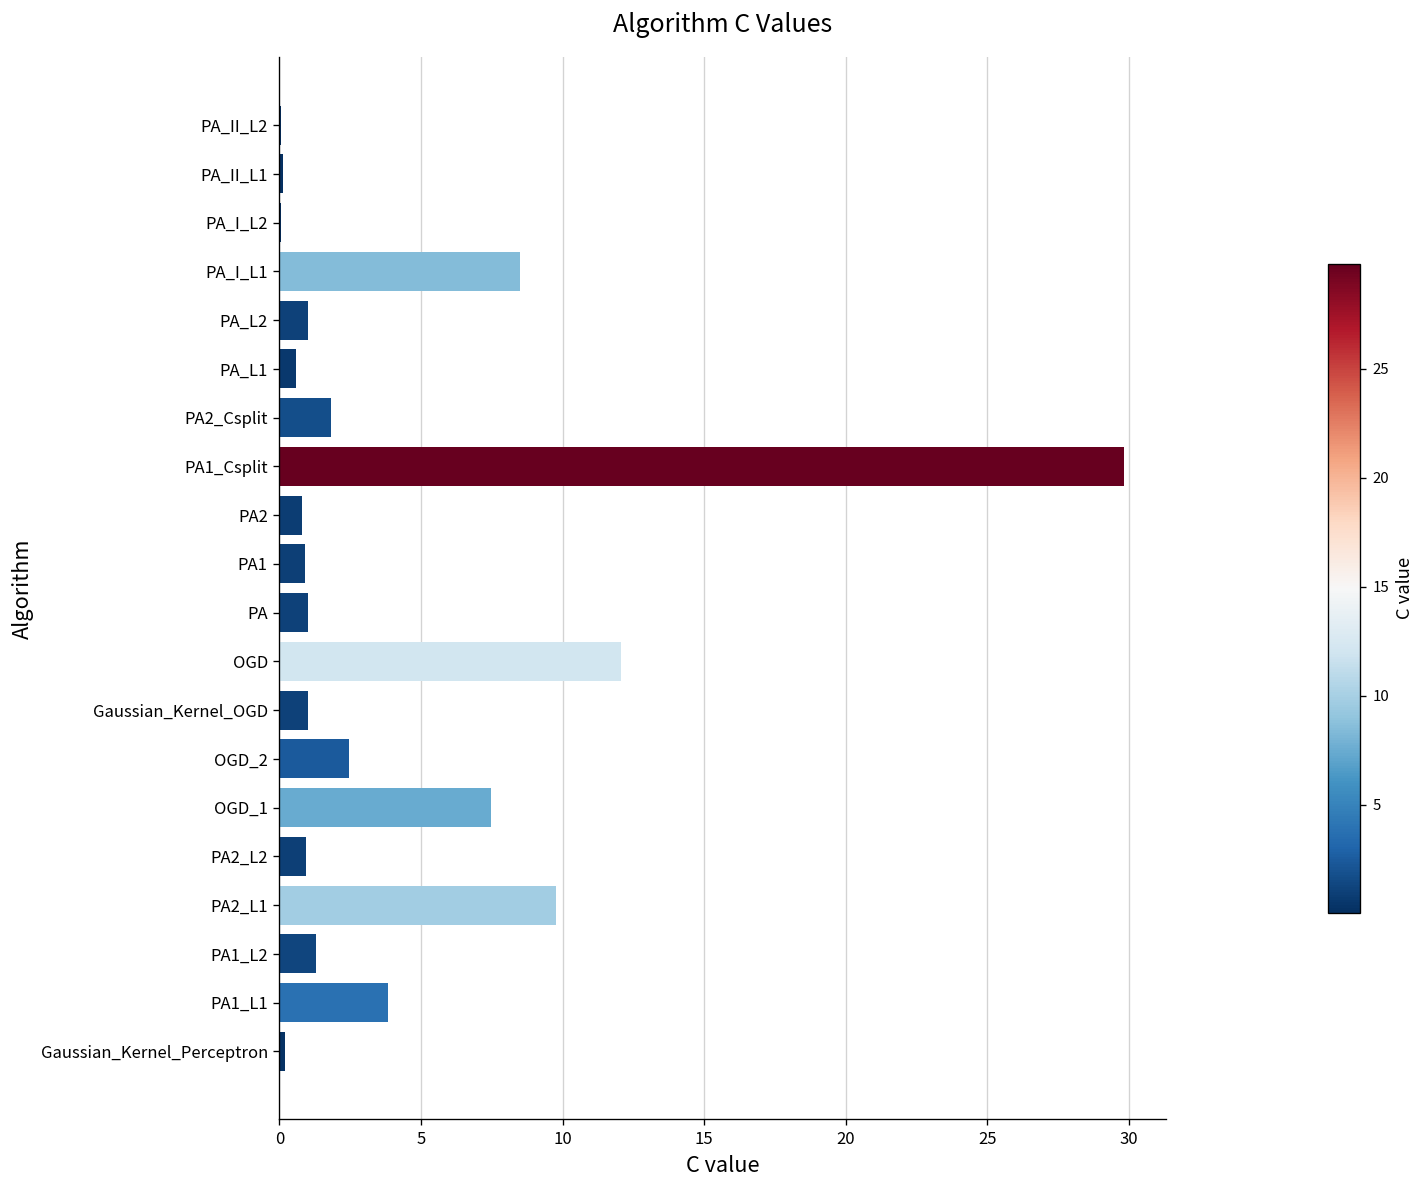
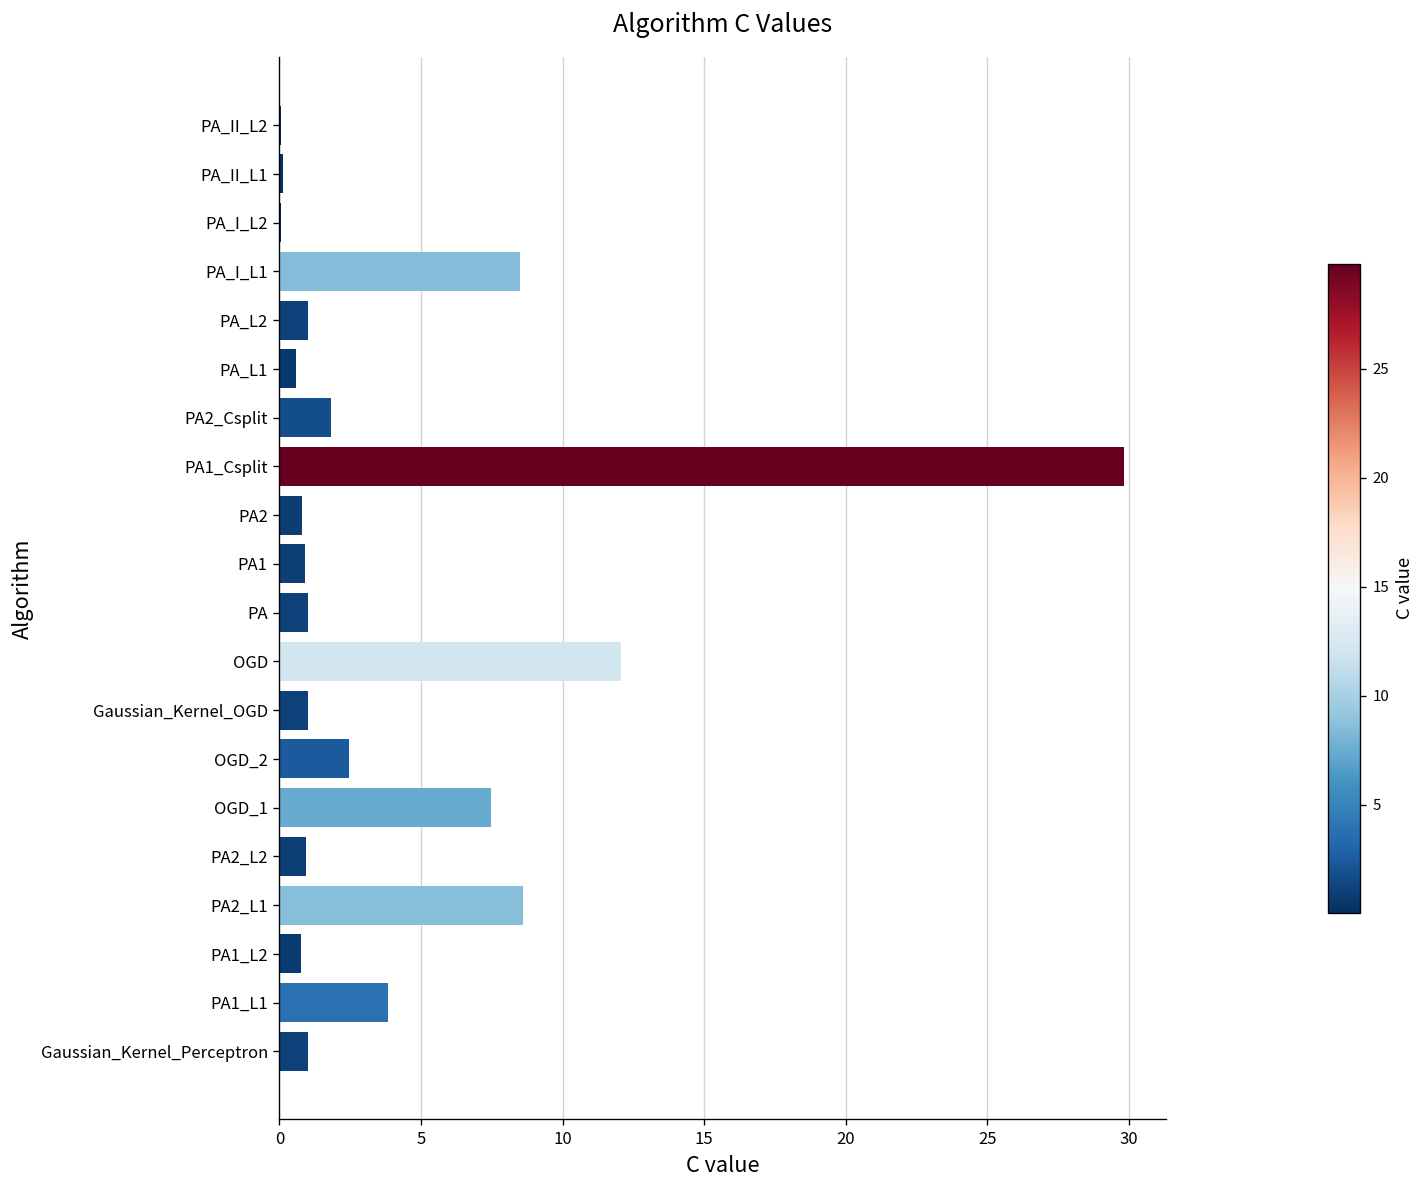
  {
    "PA_II_L1": 0.1,
    "PA_I_L1": 8.5,
    "PA_L2": 1.0,
    "PA_L1": 0.6,
    "PA2_Csplit": 1.8,
    "PA1_Csplit": 29.8,
    "PA2": 0.8,
    "PA1": 0.9,
    "PA": 1.0,
    "OGD": 12.1,
    "Gaussian_Kernel_OGD": 1.0,
    "OGD_2": 2.4,
    "OGD_1": 7.5,
    "PA2_L2": 1.0,
-   "PA2_L1": 9.8,
-   "PA1_L2": 1.3,
+   "PA2_L1": 8.6,
+   "PA1_L2": 0.7,
    "PA1_L1": 3.8,
-   "Gaussian_Kernel_Perceptron": 0.2
+   "Gaussian_Kernel_Perceptron": 1.0
  }
